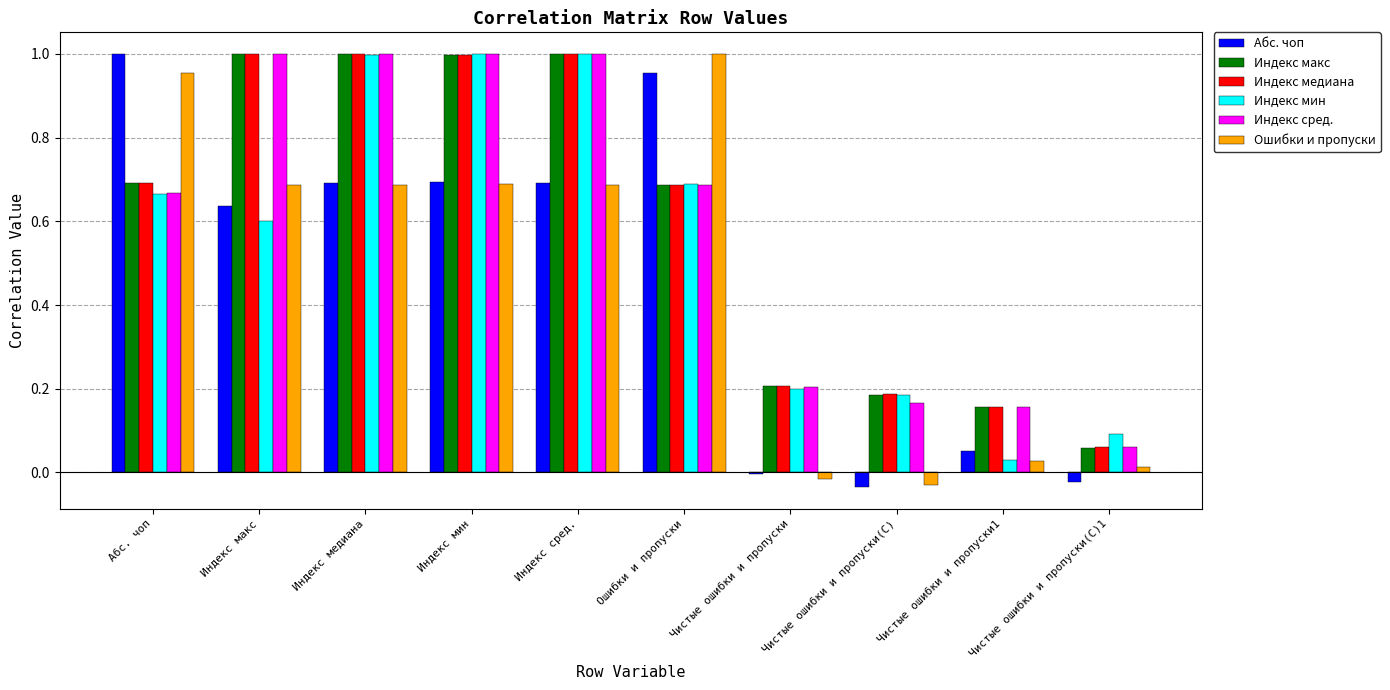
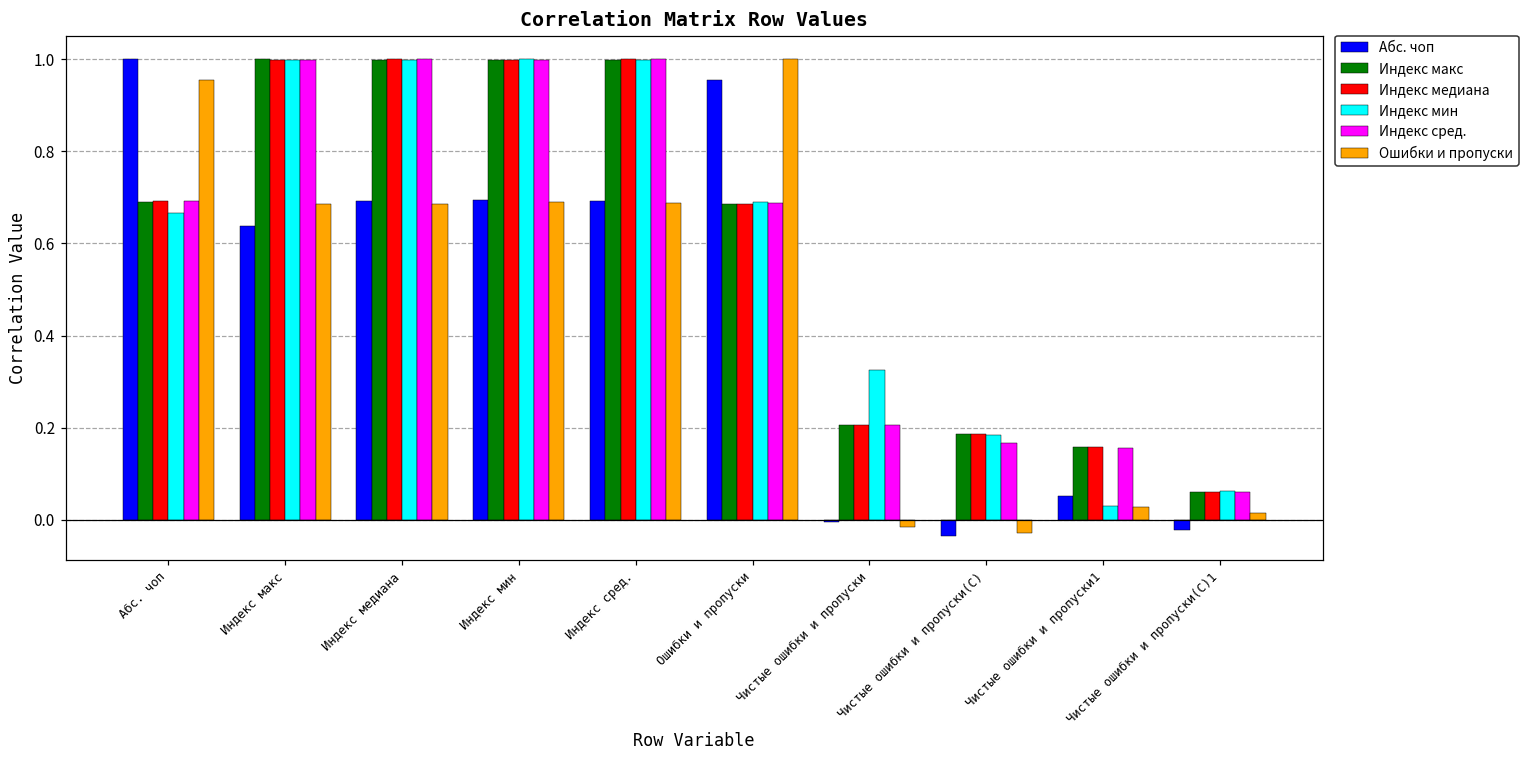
  {
    "Абс. чоп": {
      "Абс. чоп": 1.00,
      "Индекс макс": 0.64,
      "Индекс медиана": 0.69,
      "Индекс мин": 0.69,
      "Индекс сред.": 0.69,
      "Ошибки и пропуски": 0.96,
      "Чистые ошибки и пропуски(С)": -0.04,
      "Чистые ошибки и пропуски1": 0.05,
      "Чистые ошибки и пропуски(С)1": -0.02
    },
    "Индекс макс": {
      "Абс. чоп": 0.69,
      "Индекс макс": 1.00,
      "Индекс медиана": 1.00,
      "Индекс мин": 1.00,
      "Индекс сред.": 1.00,
      "Ошибки и пропуски": 0.69,
      "Чистые ошибки и пропуски": 0.21,
      "Чистые ошибки и пропуски(С)": 0.19,
      "Чистые ошибки и пропуски1": 0.16,
      "Чистые ошибки и пропуски(С)1": 0.06
    },
    "Индекс медиана": {
      "Абс. чоп": 0.69,
      "Индекс макс": 1.00,
      "Индекс медиана": 1.00,
      "Индекс мин": 1.00,
      "Индекс сред.": 1.00,
      "Ошибки и пропуски": 0.69,
      "Чистые ошибки и пропуски": 0.21,
      "Чистые ошибки и пропуски(С)": 0.19,
      "Чистые ошибки и пропуски1": 0.16,
      "Чистые ошибки и пропуски(С)1": 0.06
    },
    "Индекс мин": {
      "Абс. чоп": 0.67,
-     "Индекс макс": 0.60,
+     "Индекс макс": 1.00,
      "Индекс медиана": 1.00,
      "Индекс мин": 1.00,
      "Индекс сред.": 1.00,
      "Ошибки и пропуски": 0.69,
-     "Чистые ошибки и пропуски": 0.20,
+     "Чистые ошибки и пропуски": 0.32,
      "Чистые ошибки и пропуски(С)": 0.18,
      "Чистые ошибки и пропуски1": 0.03,
-     "Чистые ошибки и пропуски(С)1": 0.09
+     "Чистые ошибки и пропуски(С)1": 0.06
    },
    "Индекс сред.": {
-     "Абс. чоп": 0.67,
+     "Абс. чоп": 0.69,
      "Индекс макс": 1.00,
      "Индекс медиана": 1.00,
      "Индекс мин": 1.00,
      "Индекс сред.": 1.00,
      "Ошибки и пропуски": 0.69,
      "Чистые ошибки и пропуски": 0.21,
      "Чистые ошибки и пропуски(С)": 0.17,
      "Чистые ошибки и пропуски1": 0.16,
      "Чистые ошибки и пропуски(С)1": 0.06
    },
    "Ошибки и пропуски": {
      "Абс. чоп": 0.96,
      "Индекс макс": 0.69,
      "Индекс медиана": 0.69,
      "Индекс мин": 0.69,
      "Индекс сред.": 0.69,
      "Ошибки и пропуски": 1.00,
      "Чистые ошибки и пропуски": -0.02,
      "Чистые ошибки и пропуски(С)": -0.03,
      "Чистые ошибки и пропуски1": 0.03,
      "Чистые ошибки и пропуски(С)1": 0.01
    }
  }
